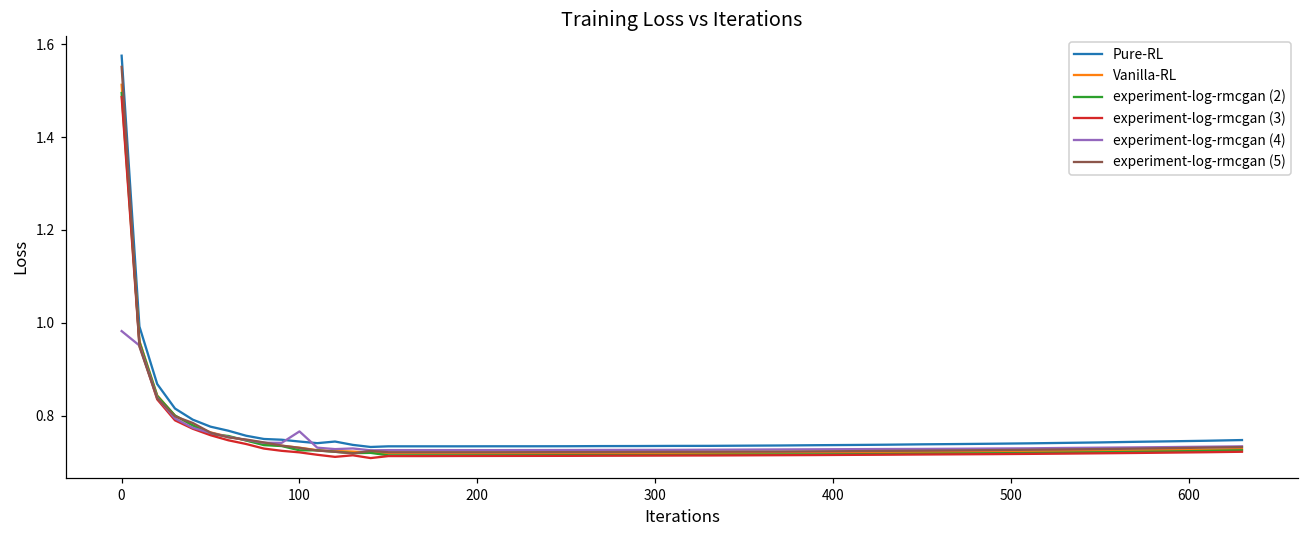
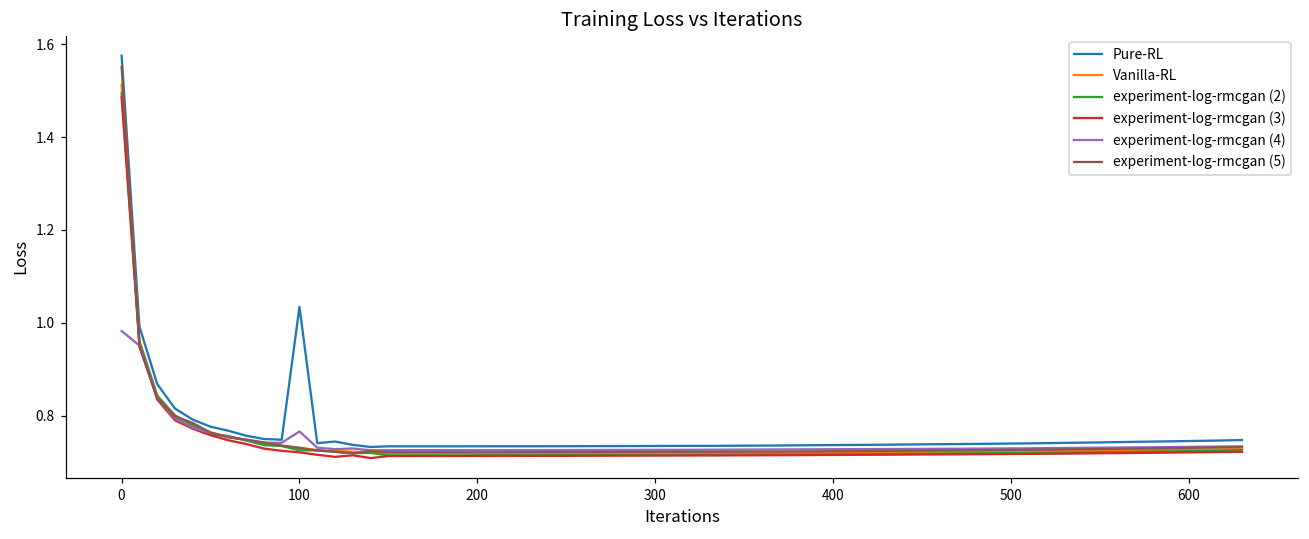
  {
    "Pure-RL": {
      "0": 1.58,
-     "100": 0.74
+     "100": 1.03
    },
    "Vanilla-RL": {
      "0": 1.51
    },
    "experiment-log-rmcgan (2)": {
      "0": 1.49
    },
    "experiment-log-rmcgan (3)": {
      "0": 1.49
    },
    "experiment-log-rmcgan (4)": {
      "0": 0.98,
      "100": 0.77
    },
    "experiment-log-rmcgan (5)": {
      "0": 1.55
    }
  }
